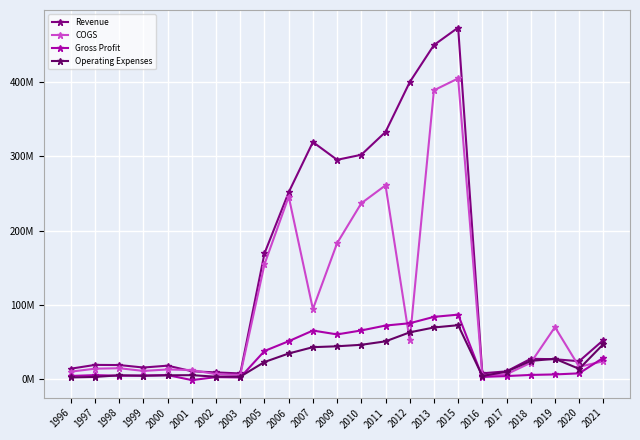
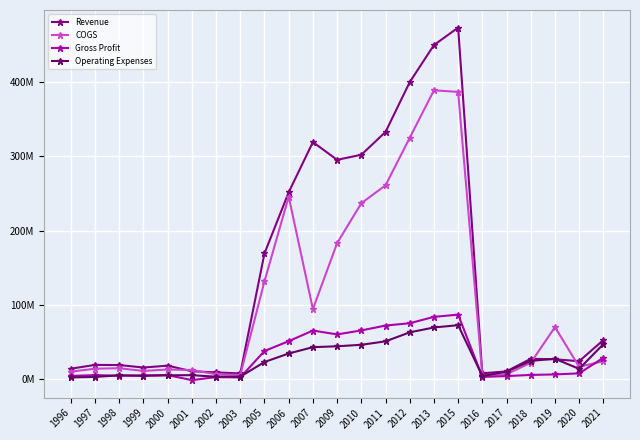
  {
    "COGS": {
      "1996": 10000000,
      "1997": 10000000,
      "1998": 10000000,
      "1999": 10000000,
      "2000": 10000000,
-     "2005": 150000000,
+     "2005": 130000000,
      "2006": 250000000,
      "2007": 90000000,
      "2009": 180000000,
      "2010": 240000000,
      "2011": 260000000,
-     "2012": 50000000,
+     "2012": 320000000,
      "2013": 390000000,
-     "2015": 410000000,
+     "2015": 390000000,
      "2019": 70000000,
      "2021": 20000000
    }
  }
